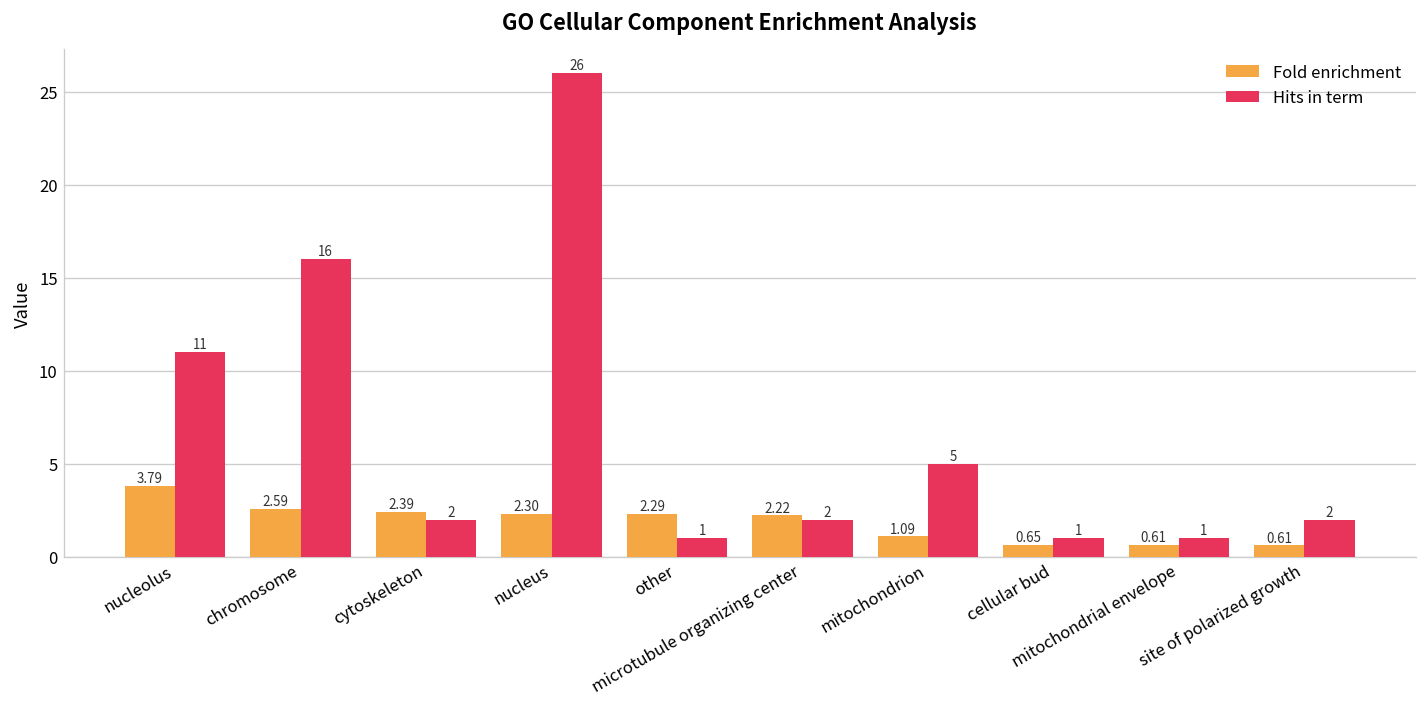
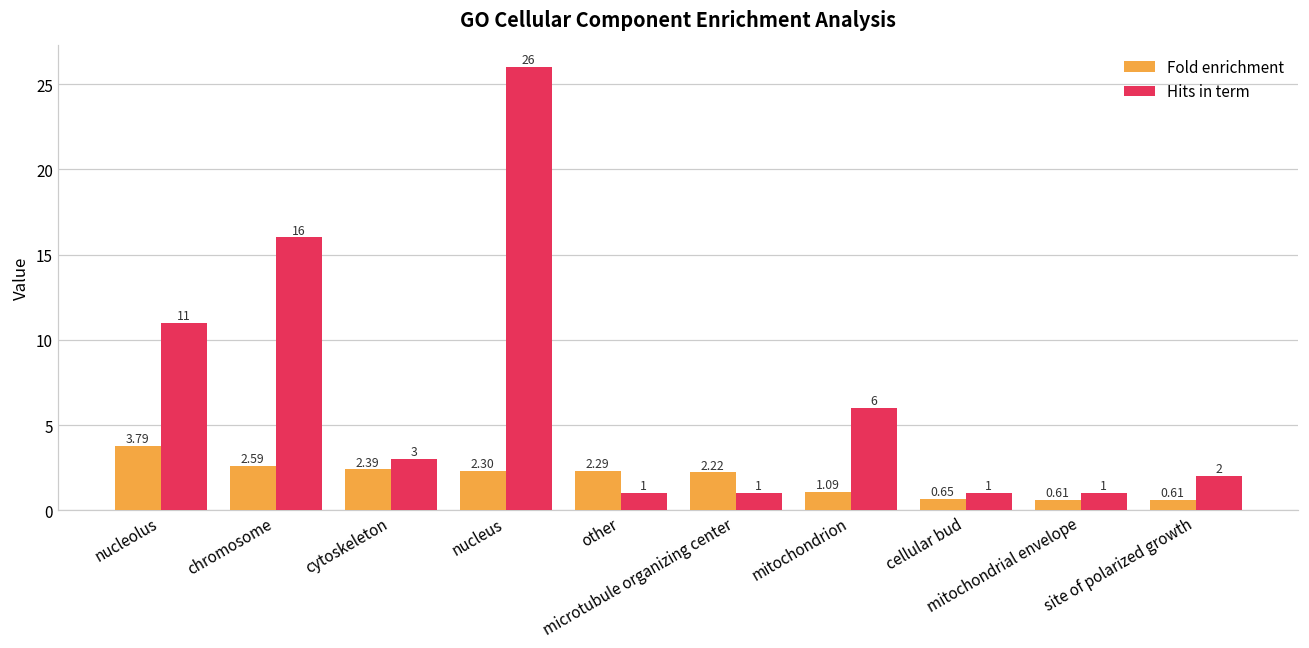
  {
    "Fold enrichment": {
      "nucleolus": 3.79,
      "chromosome": 2.59,
      "cytoskeleton": 2.39,
      "nucleus": 2.30,
      "other": 2.29,
      "microtubule organizing center": 2.22,
      "mitochondrion": 1.09,
      "cellular bud": 0.65,
      "mitochondrial envelope": 0.61,
      "site of polarized growth": 0.61
    },
    "Hits in term": {
      "nucleolus": 11,
      "chromosome": 16,
-     "cytoskeleton": 2,
+     "cytoskeleton": 3,
      "nucleus": 26,
      "other": 1,
-     "microtubule organizing center": 2,
-     "mitochondrion": 5,
+     "microtubule organizing center": 1,
+     "mitochondrion": 6,
      "cellular bud": 1,
      "mitochondrial envelope": 1,
      "site of polarized growth": 2
    }
  }
